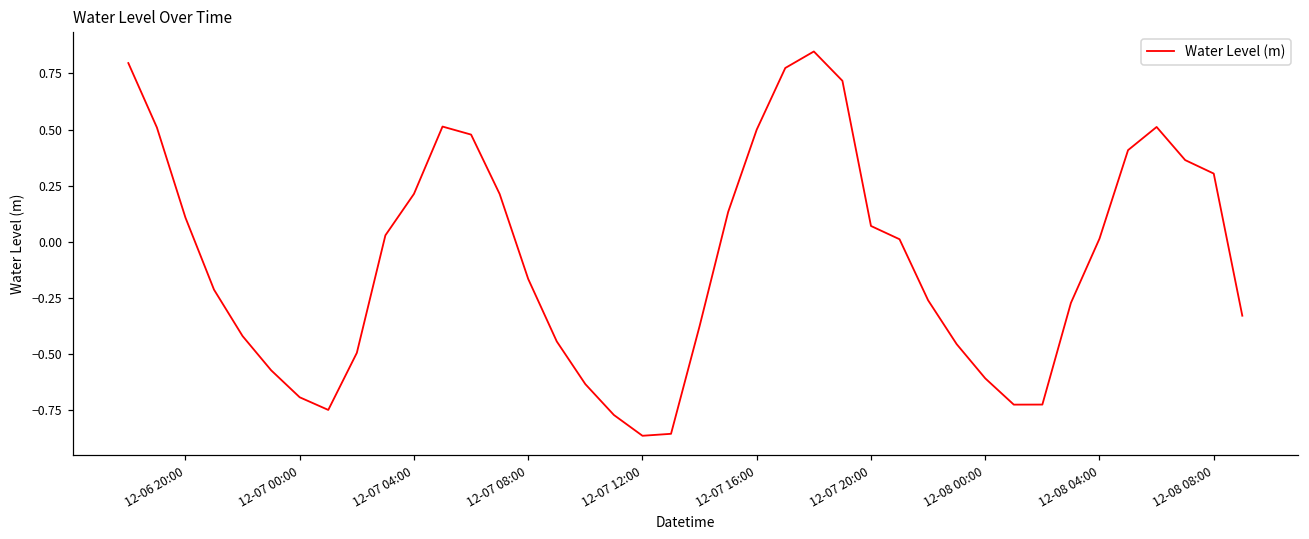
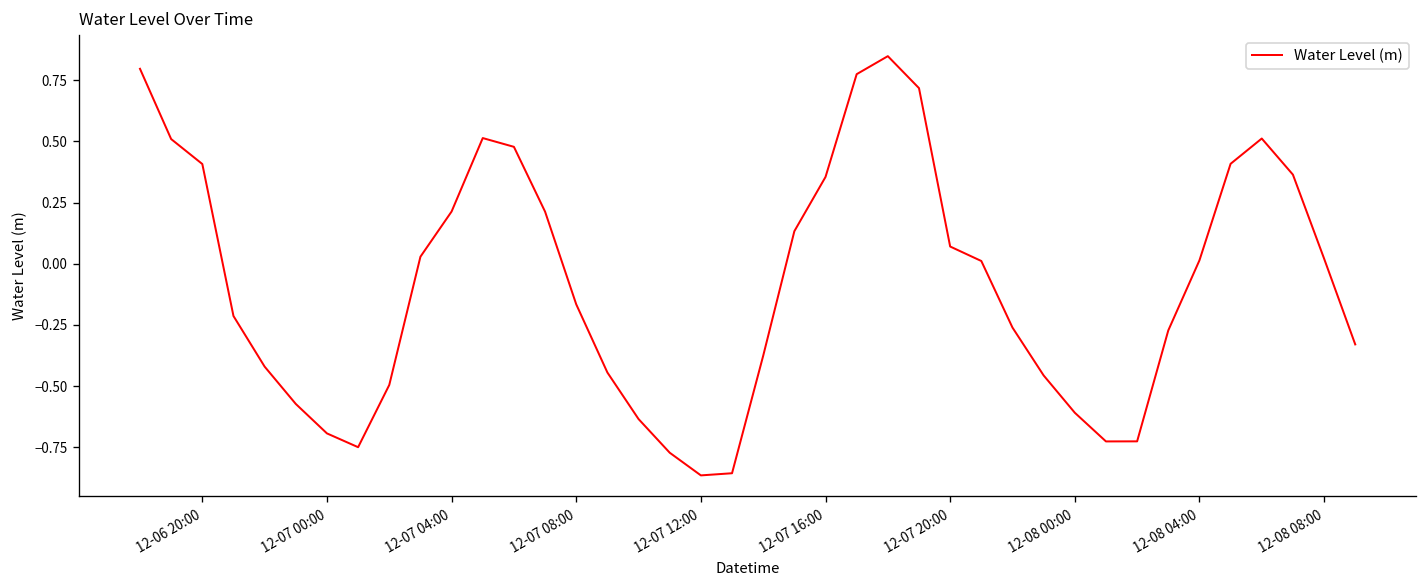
  {
-   "12-06 20:00": 0.11,
+   "12-06 20:00": 0.41,
    "12-07 00:00": -0.69,
    "12-07 04:00": 0.21,
    "12-07 08:00": -0.17,
    "12-07 12:00": -0.86,
-   "12-07 16:00": 0.50,
+   "12-07 16:00": 0.35,
    "12-07 20:00": 0.07,
    "12-08 00:00": -0.61,
    "12-08 04:00": 0.01,
-   "12-08 08:00": 0.30
+   "12-08 08:00": 0.02
  }
